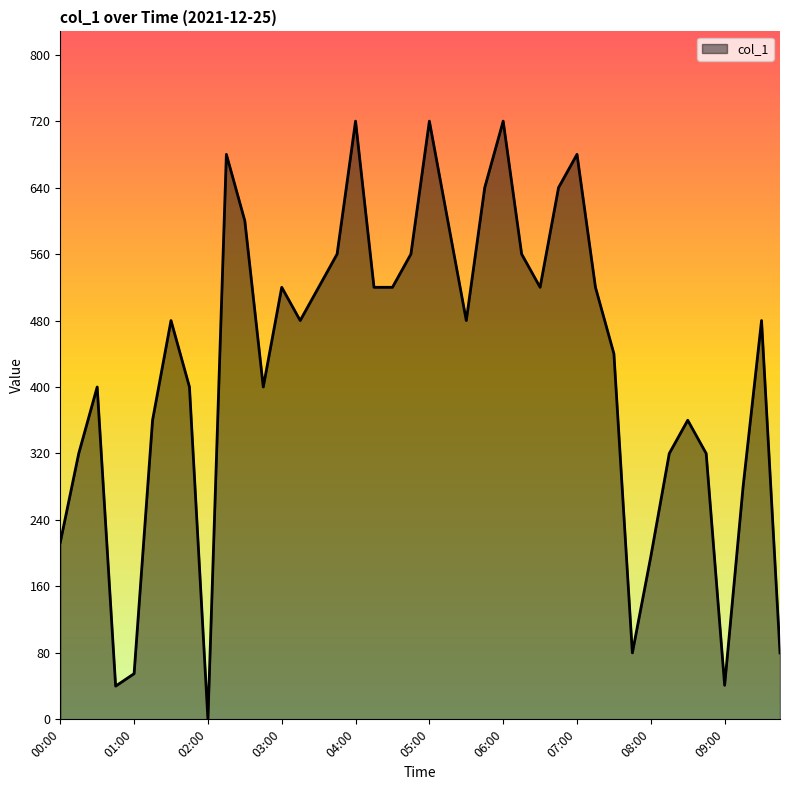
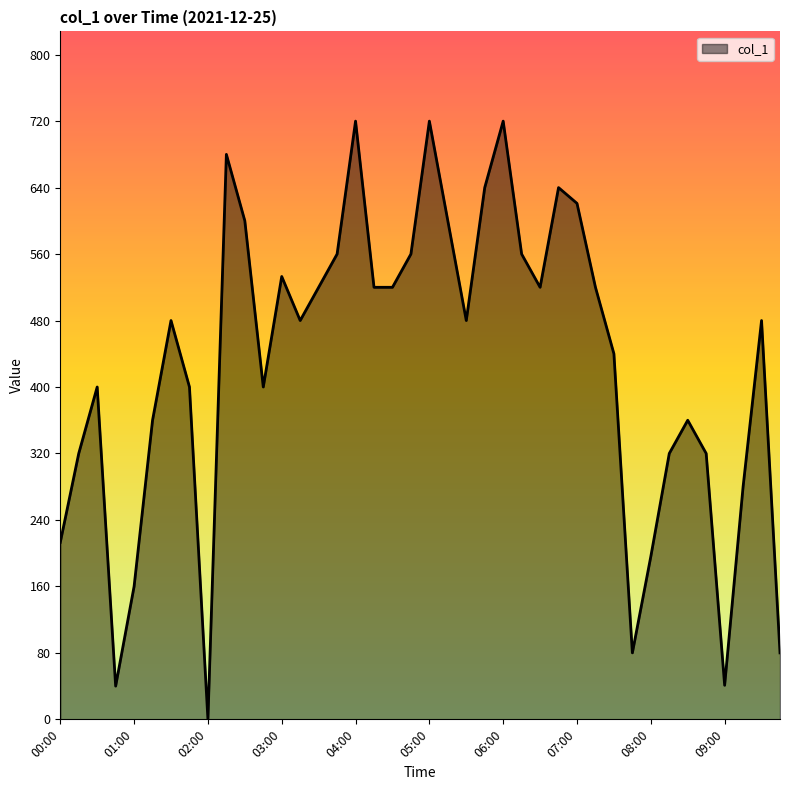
  {
    "00:00": 210,
-   "01:00": 60,
+   "01:00": 160,
    "02:00": 0,
-   "03:00": 520,
+   "03:00": 530,
    "04:00": 720,
    "05:00": 720,
    "06:00": 720,
-   "07:00": 680,
+   "07:00": 620,
    "08:00": 200,
    "09:00": 40
  }
